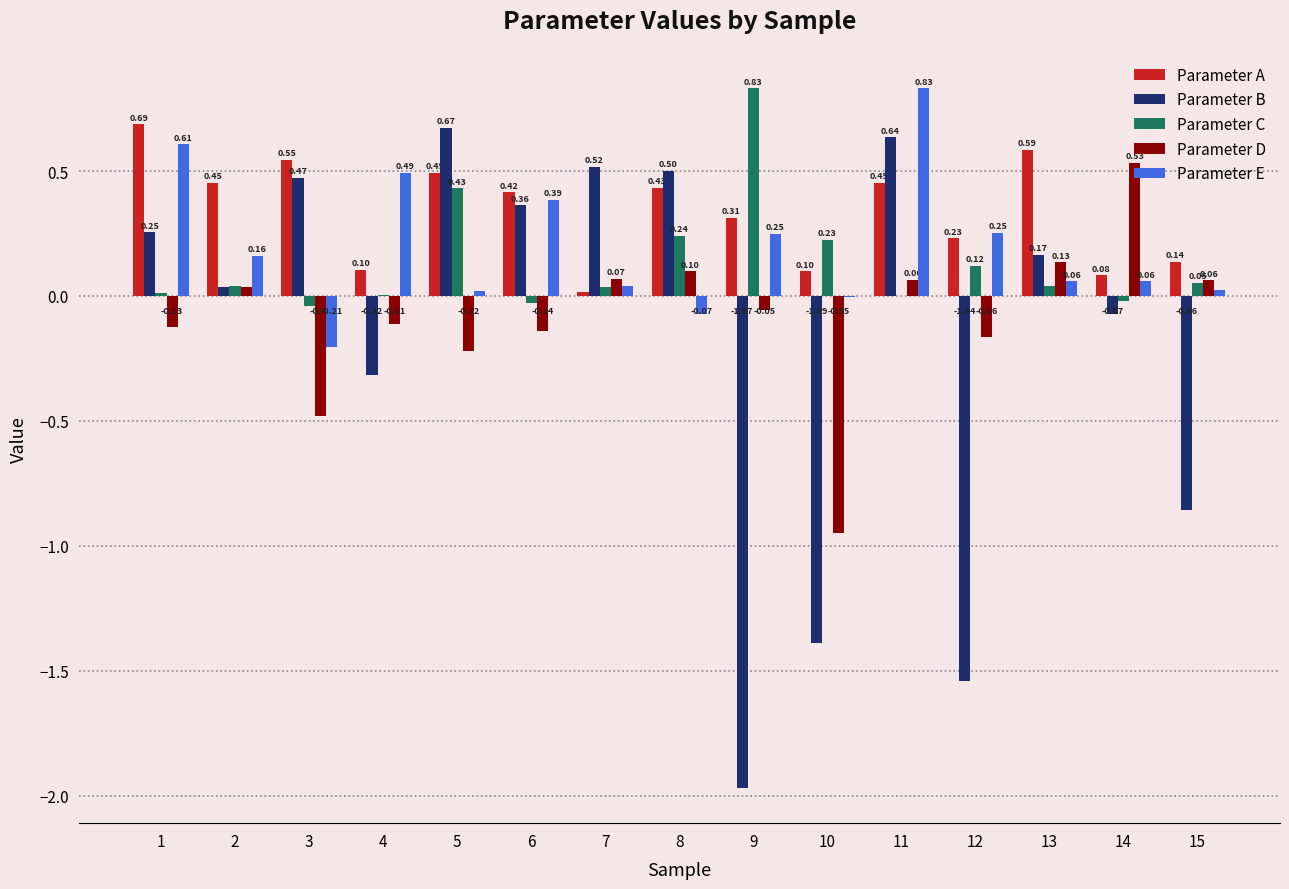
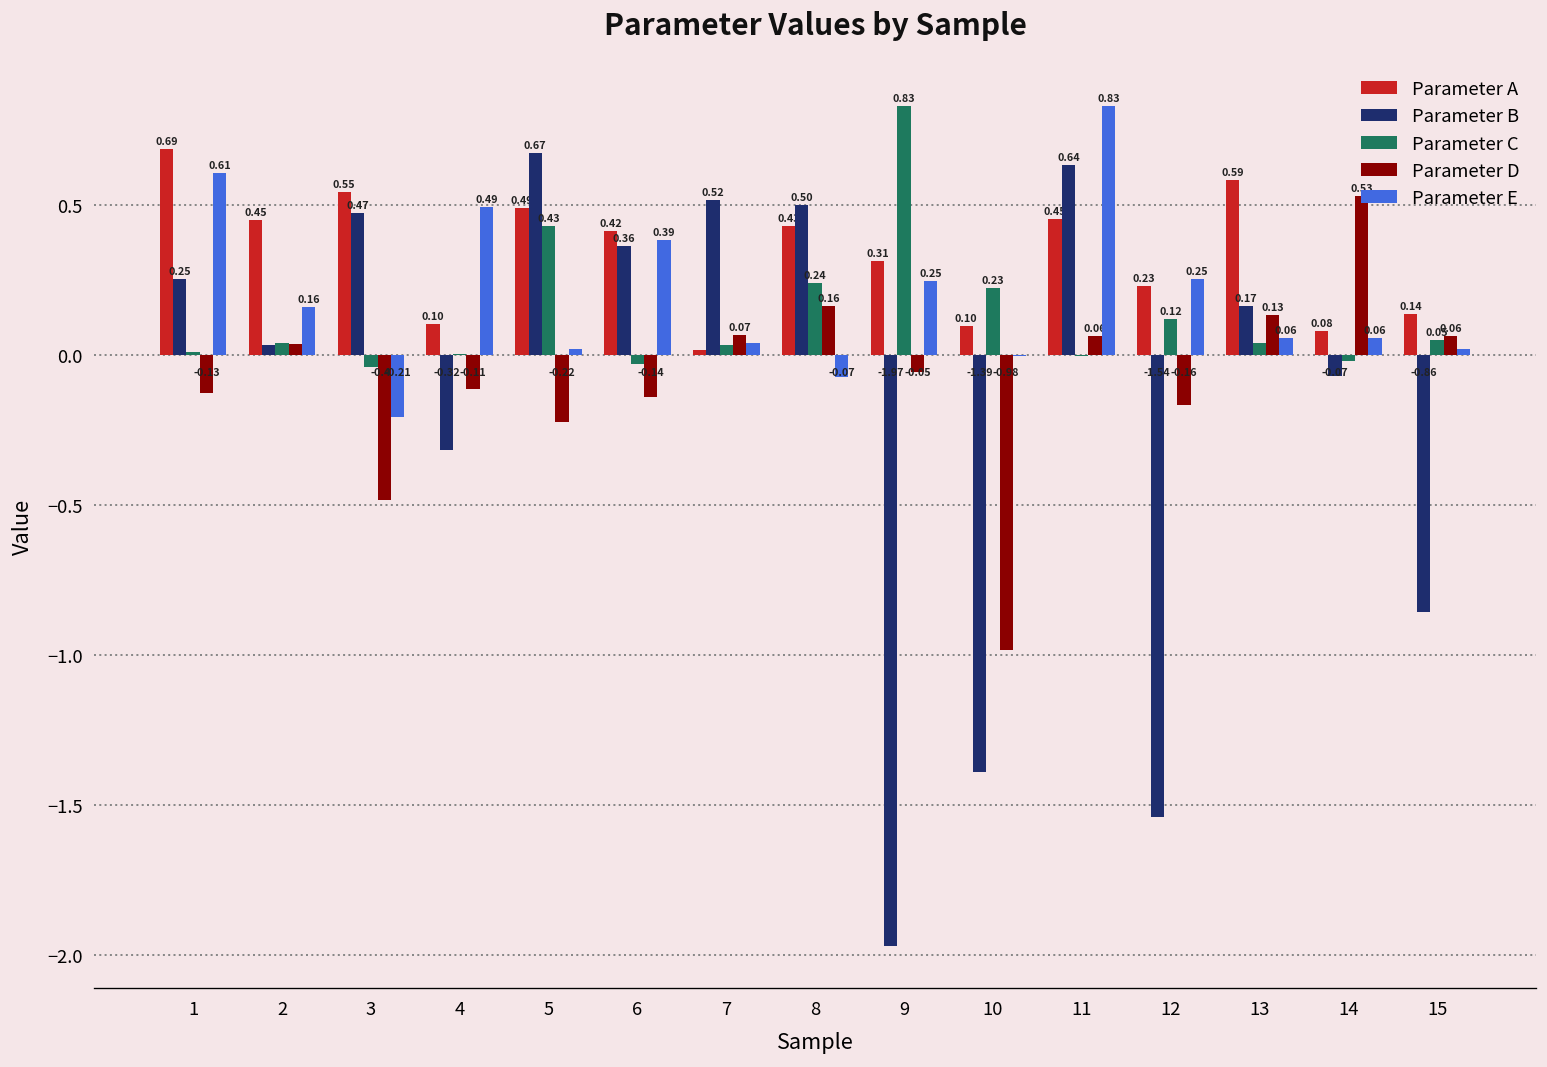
  {
    "Parameter A": {
      "1": 0.69,
      "2": 0.45,
      "3": 0.55,
      "4": 0.10,
      "5": 0.49,
      "6": 0.42,
      "8": 0.43,
      "9": 0.31,
      "10": 0.10,
      "11": 0.45,
      "12": 0.23,
      "13": 0.59,
      "14": 0.08,
      "15": 0.14
    },
    "Parameter B": {
      "1": 0.25,
      "3": 0.47,
      "4": -0.32,
      "5": 0.67,
      "6": 0.36,
      "7": 0.52,
      "8": 0.50,
      "9": -1.97,
      "10": -1.39,
      "11": 0.64,
      "12": -1.54,
      "13": 0.17,
      "14": -0.07,
      "15": -0.86
    },
    "Parameter C": {
      "5": 0.43,
      "8": 0.24,
      "9": 0.83,
      "10": 0.23,
      "12": 0.12
    },
    "Parameter D": {
      "1": -0.13,
      "4": -0.11,
      "5": -0.22,
      "6": -0.14,
      "7": 0.07,
-     "8": 0.10,
+     "8": 0.16,
      "9": -0.05,
-     "10": -0.95,
+     "10": -0.98,
      "11": 0.06,
      "12": -0.16,
      "13": 0.13,
      "14": 0.53
    },
    "Parameter E": {
      "1": 0.61,
      "2": 0.16,
      "4": 0.49,
      "6": 0.39,
      "8": -0.07,
      "9": 0.25,
      "11": 0.83,
      "12": 0.25,
      "13": 0.06,
      "14": 0.06
    }
  }
